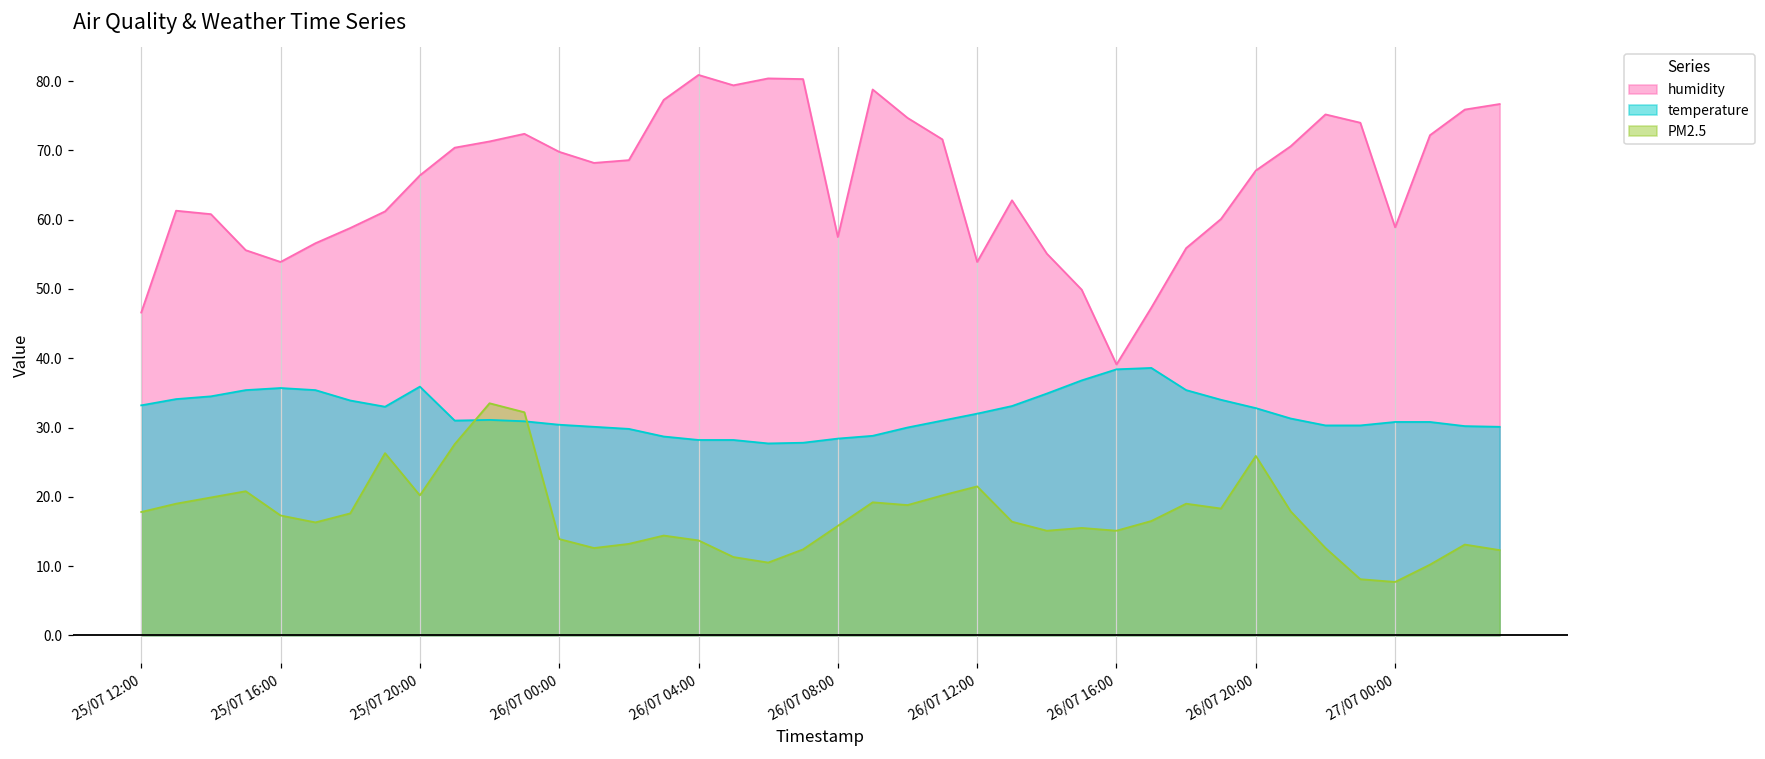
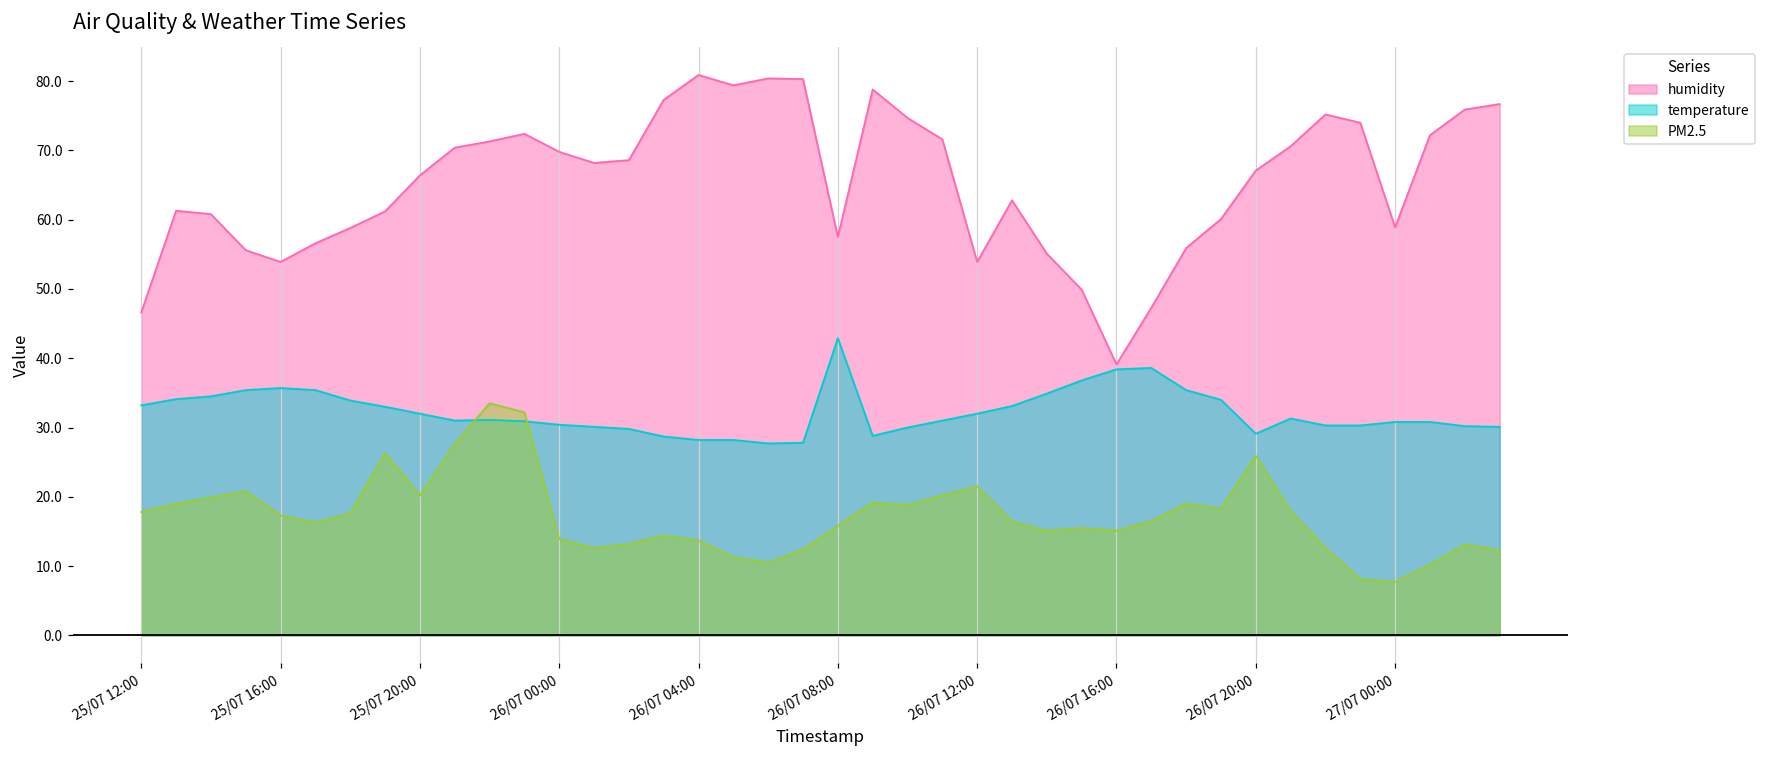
  {
    "humidity": {
      "25/07 12:00": 47,
      "25/07 16:00": 54,
      "25/07 20:00": 66,
      "26/07 00:00": 70,
      "26/07 04:00": 81,
      "26/07 08:00": 58,
      "26/07 12:00": 54,
      "26/07 16:00": 39,
      "26/07 20:00": 67,
      "27/07 00:00": 59
    },
    "temperature": {
      "25/07 12:00": 33,
      "25/07 16:00": 36,
-     "25/07 20:00": 36,
+     "25/07 20:00": 32,
      "26/07 00:00": 30,
      "26/07 04:00": 28,
-     "26/07 08:00": 28,
+     "26/07 08:00": 43,
      "26/07 12:00": 32,
      "26/07 16:00": 38,
-     "26/07 20:00": 33,
+     "26/07 20:00": 29,
      "27/07 00:00": 31
    },
    "PM2.5": {
      "25/07 12:00": 18,
      "25/07 16:00": 17,
      "25/07 20:00": 20,
      "26/07 00:00": 14,
      "26/07 04:00": 14,
      "26/07 08:00": 16,
      "26/07 12:00": 22,
      "26/07 16:00": 15,
      "26/07 20:00": 26,
      "27/07 00:00": 8
    }
  }
